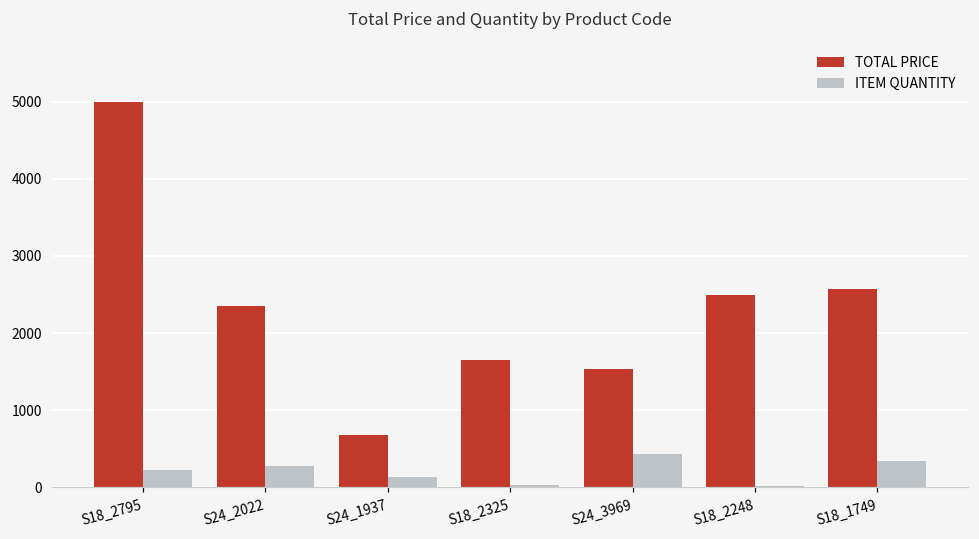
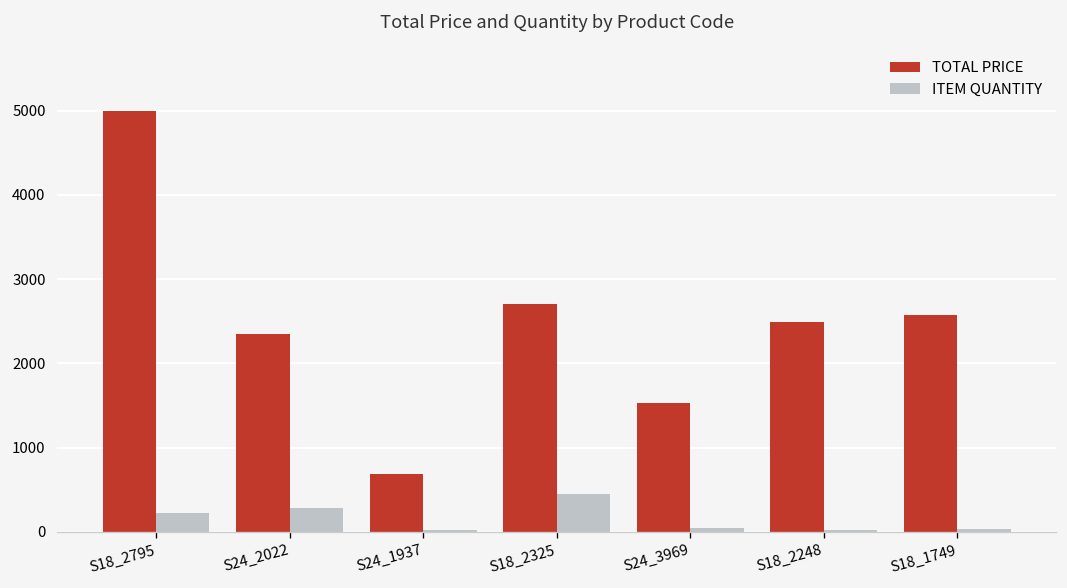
  {
    "TOTAL PRICE": {
      "S18_2795": 5000,
      "S24_2022": 2300,
      "S24_1937": 700,
-     "S18_2325": 1600,
+     "S18_2325": 2700,
      "S24_3969": 1500,
      "S18_2248": 2500,
      "S18_1749": 2600
    },
    "ITEM QUANTITY": {
      "S18_2795": 200,
      "S24_2022": 300,
-     "S24_1937": 100,
-     "S18_2325": 0,
-     "S24_3969": 400,
-     "S18_1749": 300
+     "S24_1937": 0,
+     "S18_2325": 500,
+     "S24_3969": 0,
+     "S18_1749": 0
    }
  }
